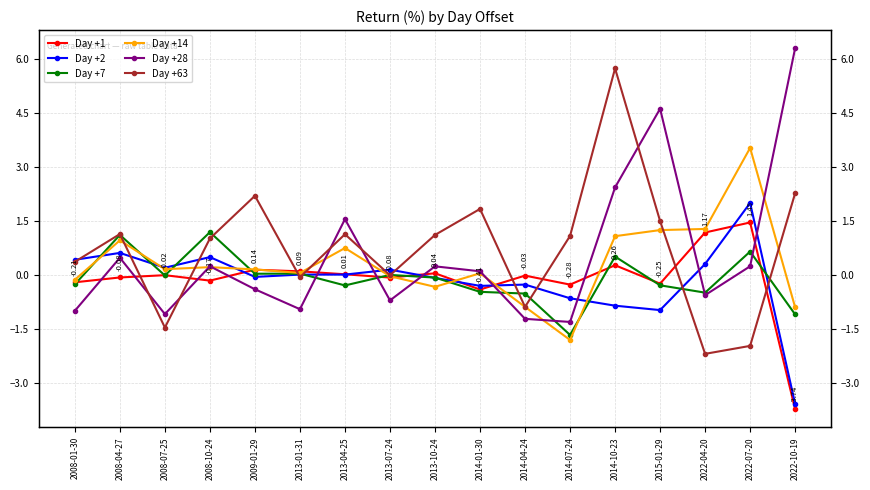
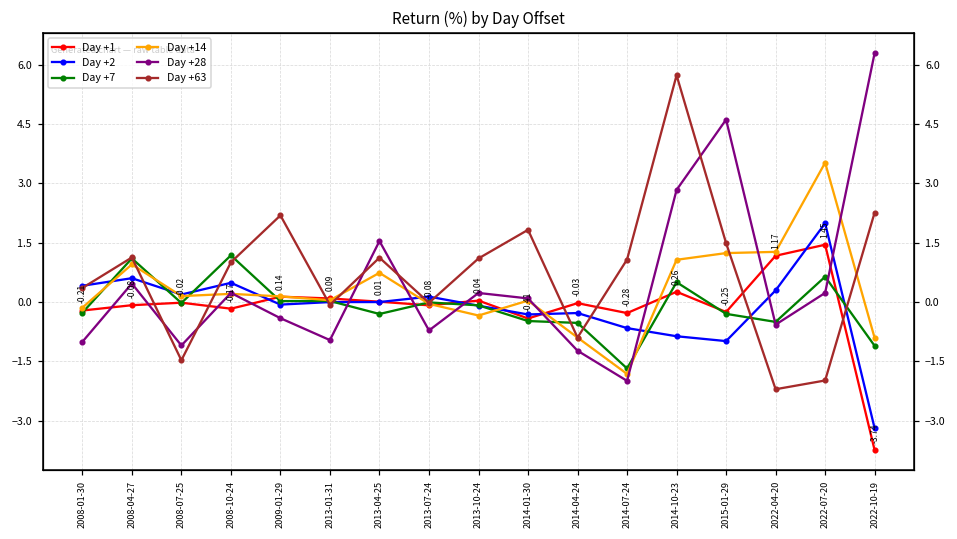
  {
    "Day +1": {
      "2014-04-24": -0.03,
      "2014-07-24": -0.28,
      "2022-04-20": 1.17
    },
    "Day +2": {
      "2008-04-27": 0.6,
      "2009-01-29": -0.1,
      "2014-01-30": -0.3,
      "2014-04-24": -0.3,
      "2014-07-24": -0.7,
      "2014-10-23": -0.9,
      "2015-01-29": -1.0,
      "2022-04-20": 0.3,
-     "2022-10-19": -3.6
+     "2022-10-19": -3.2
    },
    "Day +7": {
      "2008-10-24": 1.2,
      "2009-01-29": 0.0,
      "2013-04-25": -0.3,
      "2014-04-24": -0.5,
      "2014-07-24": -1.7,
      "2022-07-20": 0.6,
      "2022-10-19": -1.1
    },
    "Day +14": {
      "2008-01-30": -0.1,
      "2008-04-27": 1.0,
      "2013-10-24": -0.3,
      "2014-07-24": -1.8,
      "2014-10-23": 1.1,
      "2015-01-29": 1.2,
      "2022-07-20": 3.5,
      "2022-10-19": -0.9
    },
    "Day +28": {
      "2008-01-30": -1.0,
      "2008-07-25": -1.1,
      "2009-01-29": -0.4,
      "2013-01-31": -1.0,
      "2013-04-25": 1.5,
      "2013-07-24": -0.7,
      "2014-04-24": -1.2,
-     "2014-07-24": -1.3,
-     "2014-10-23": 2.4,
+     "2014-07-24": -2.0,
+     "2014-10-23": 2.8,
      "2015-01-29": 4.6,
      "2022-07-20": 0.2,
      "2022-10-19": 6.3
    },
    "Day +63": {
      "2008-07-25": -1.5,
      "2008-10-24": 1.0,
      "2009-01-29": 2.2,
      "2013-01-31": -0.1,
      "2013-04-25": 1.1,
      "2013-10-24": 1.1,
      "2014-01-30": 1.8,
      "2014-07-24": 1.1,
      "2014-10-23": 5.7,
      "2015-01-29": 1.5,
      "2022-04-20": -2.2,
      "2022-07-20": -2.0,
      "2022-10-19": 2.3
    }
  }
